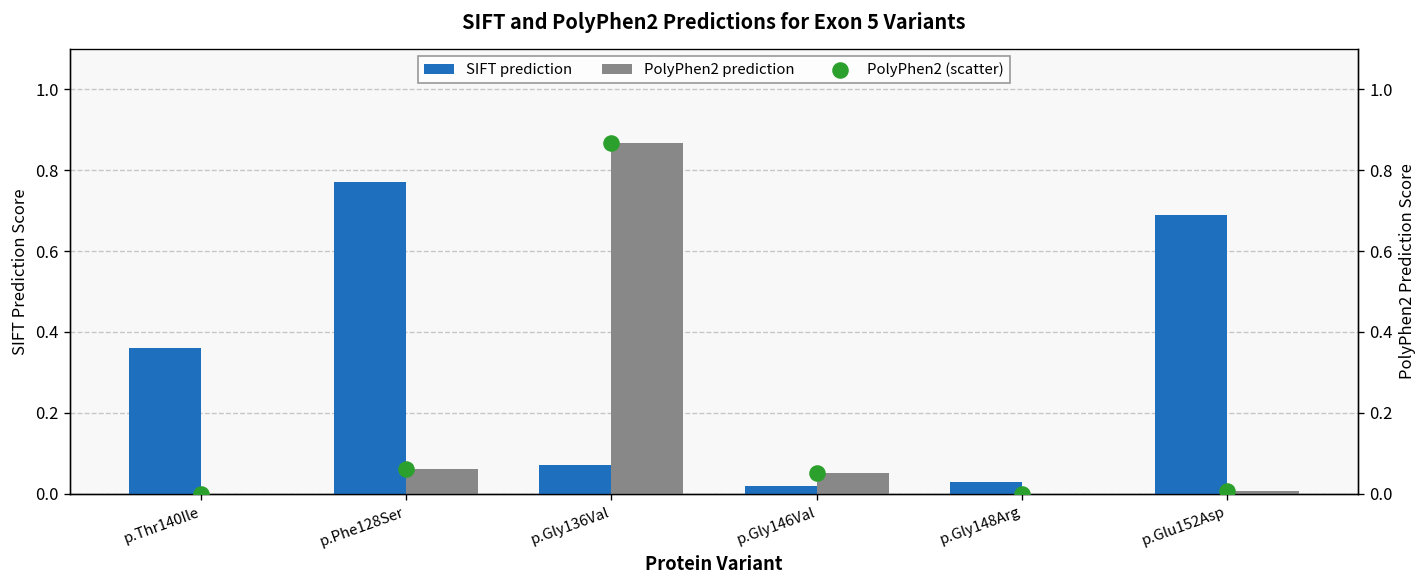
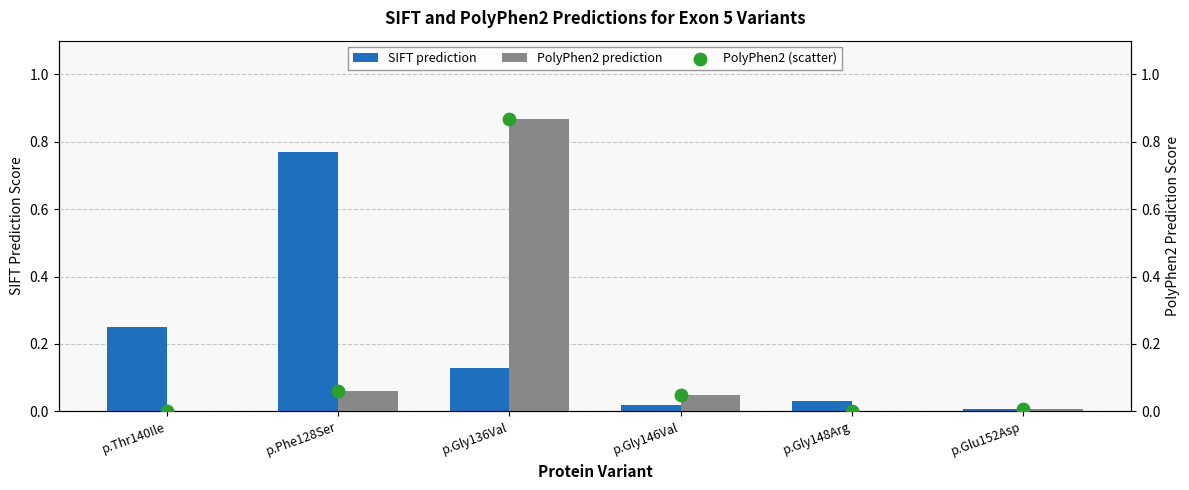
  {
    "SIFT prediction": {
-     "p.Thr140Ile": 0.36,
+     "p.Thr140Ile": 0.25,
      "p.Phe128Ser": 0.77,
-     "p.Gly136Val": 0.07,
+     "p.Gly136Val": 0.13,
      "p.Gly146Val": 0.02,
      "p.Gly148Arg": 0.03,
-     "p.Glu152Asp": 0.69
+     "p.Glu152Asp": 0.01
    },
    "PolyPhen2 prediction": {
      "p.Thr140Ile": 0.00,
      "p.Phe128Ser": 0.06,
      "p.Gly136Val": 0.87,
      "p.Gly146Val": 0.05,
      "p.Gly148Arg": 0.00
    }
  }
